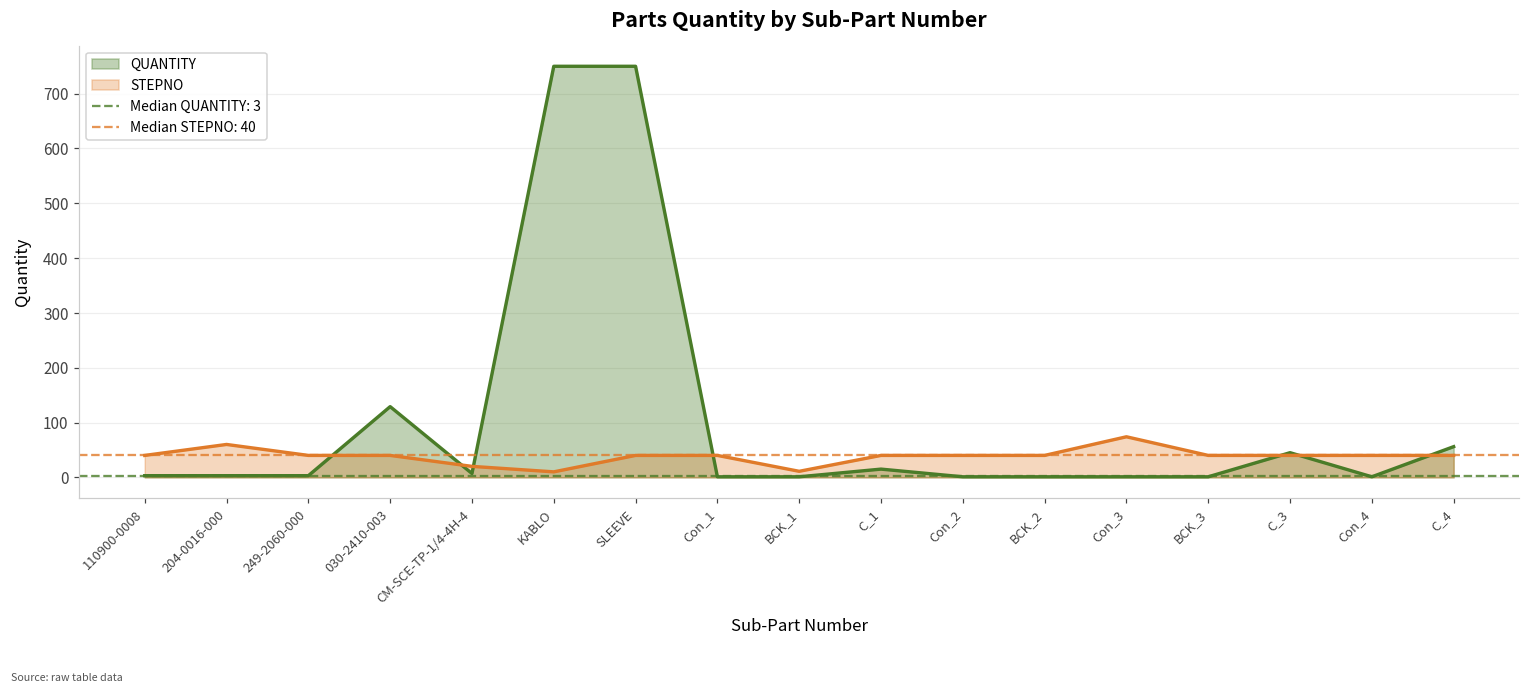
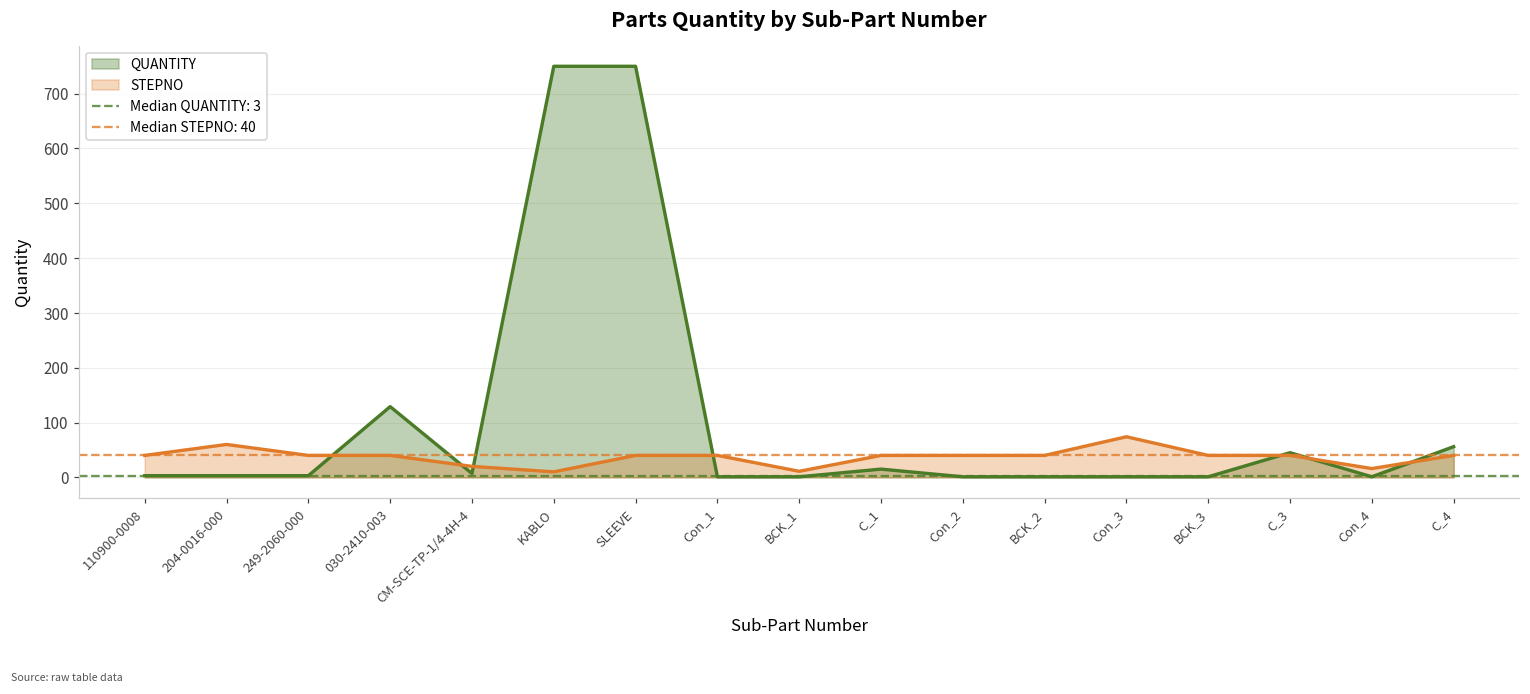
  {
    "QUANTITY": {
      "110900-0008": 0,
      "204-0016-000": 0,
      "249-2060-000": 0,
      "030-2410-003": 130,
      "CM-SCE-TP-1/4-4H-4": 10,
      "KABLO": 750,
      "SLEEVE": 750,
      "Con_1": 0,
      "BCK_1": 0,
      "C_1": 20,
      "Con_2": 0,
      "BCK_2": 0,
      "Con_3": 0,
      "BCK_3": 0,
      "Con_4": 0,
      "C_4": 60
    },
    "STEPNO": {
      "110900-0008": 40,
      "204-0016-000": 60,
      "249-2060-000": 40,
      "030-2410-003": 40,
      "CM-SCE-TP-1/4-4H-4": 20,
      "KABLO": 10,
      "SLEEVE": 40,
      "Con_1": 40,
      "BCK_1": 10,
      "C_1": 40,
      "Con_2": 40,
      "BCK_2": 40,
      "Con_3": 70,
      "BCK_3": 40,
-     "Con_4": 40,
+     "Con_4": 20,
      "C_4": 40
    }
  }
